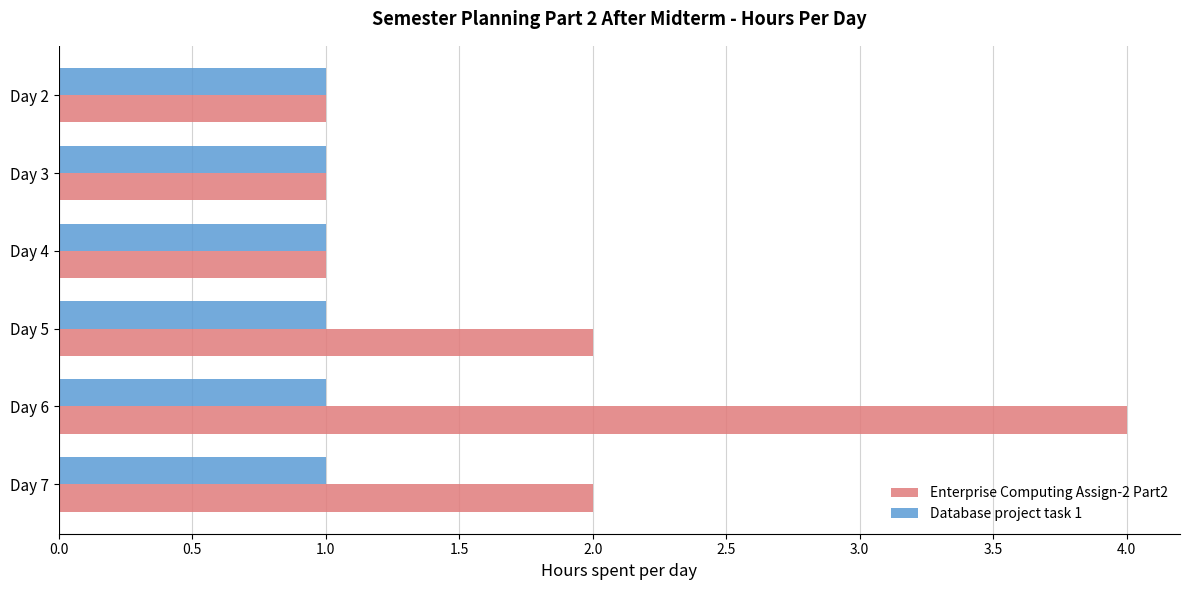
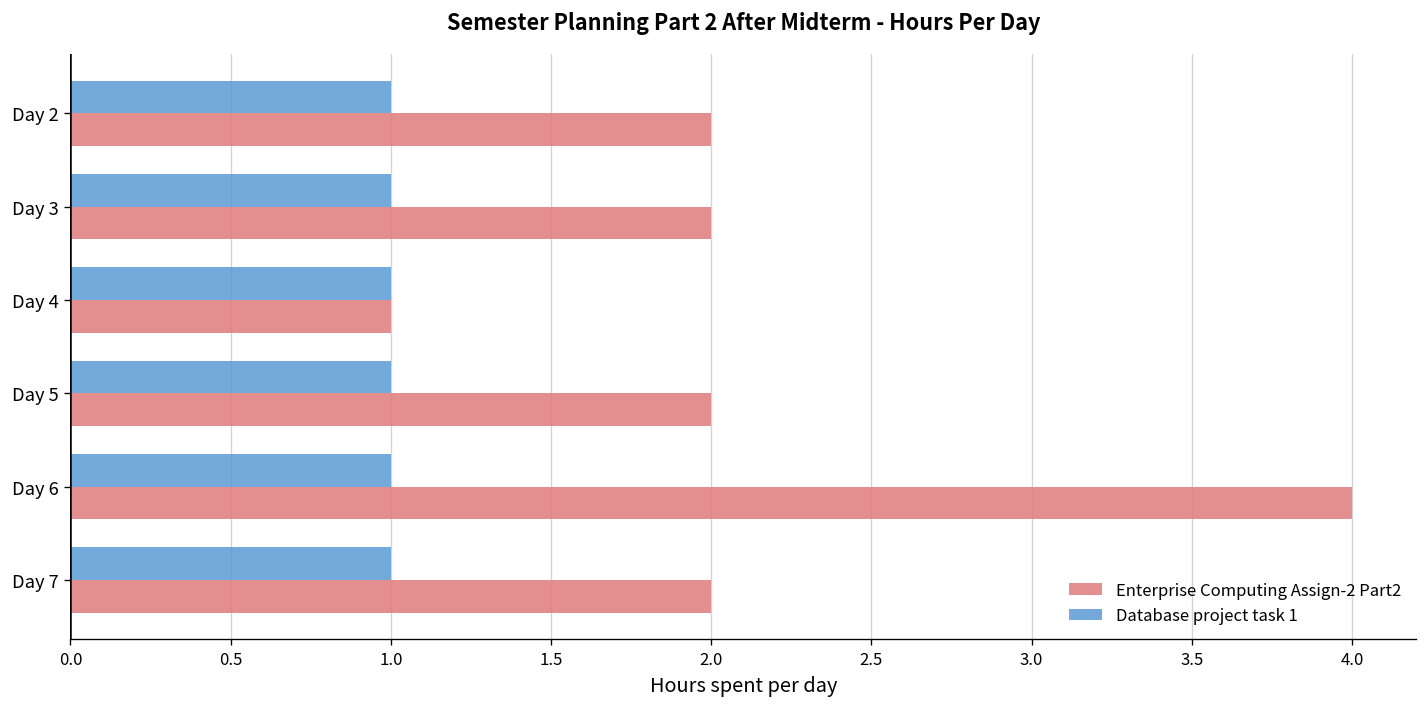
  {
    "Enterprise Computing Assign-2 Part2": {
-     "Day 2": 1,
-     "Day 3": 1,
+     "Day 2": 2,
+     "Day 3": 2,
      "Day 4": 1,
      "Day 5": 2,
      "Day 6": 4,
      "Day 7": 2
    },
    "Database project task 1": {
      "Day 2": 1,
      "Day 3": 1,
      "Day 4": 1,
      "Day 5": 1,
      "Day 6": 1,
      "Day 7": 1
    }
  }
